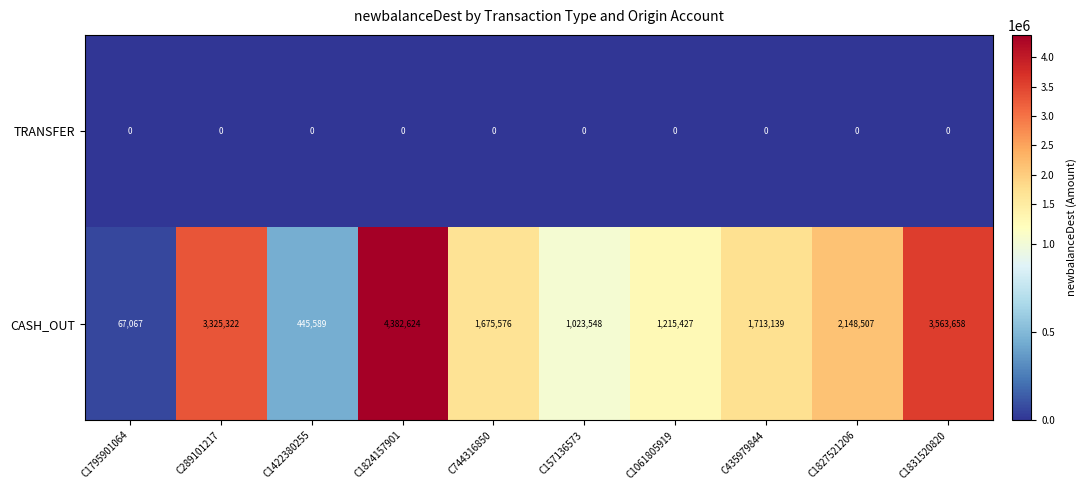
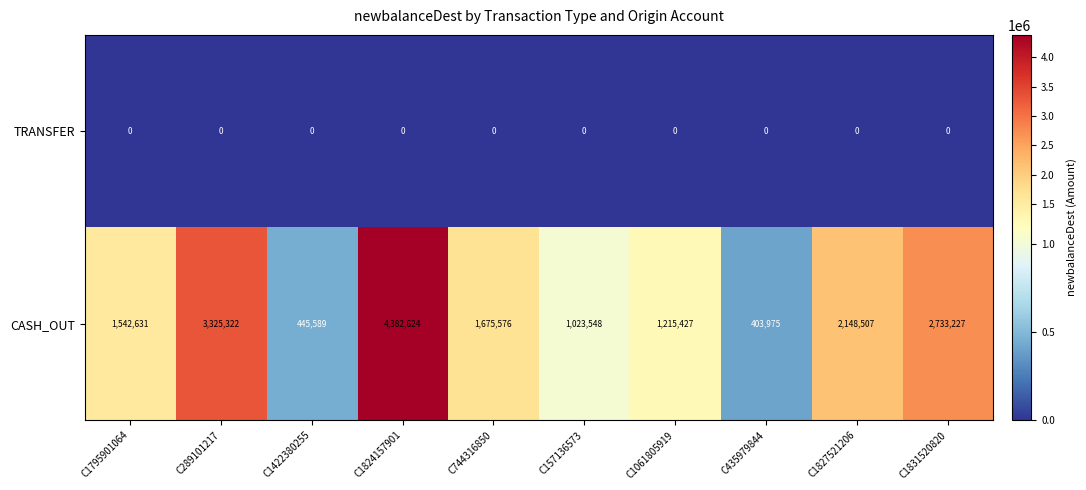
  {
    "TRANSFER": {
      "C1795901064": "0",
      "C289101217": "0",
      "C1422380255": "0",
      "C1824157901": "0",
      "C744316850": "0",
      "C157136573": "0",
      "C1061805919": "0",
      "C435979844": "0",
      "C1827521206": "0",
      "C1831520820": "0"
    },
    "CASH_OUT": {
-     "C1795901064": "67,067",
+     "C1795901064": "1,542,631",
      "C289101217": "3,325,322",
      "C1422380255": "445,589",
      "C1824157901": "4,382,624",
      "C744316850": "1,675,576",
      "C157136573": "1,023,548",
      "C1061805919": "1,215,427",
-     "C435979844": "1,713,139",
+     "C435979844": "403,975",
      "C1827521206": "2,148,507",
-     "C1831520820": "3,563,658"
+     "C1831520820": "2,733,227"
    }
  }
